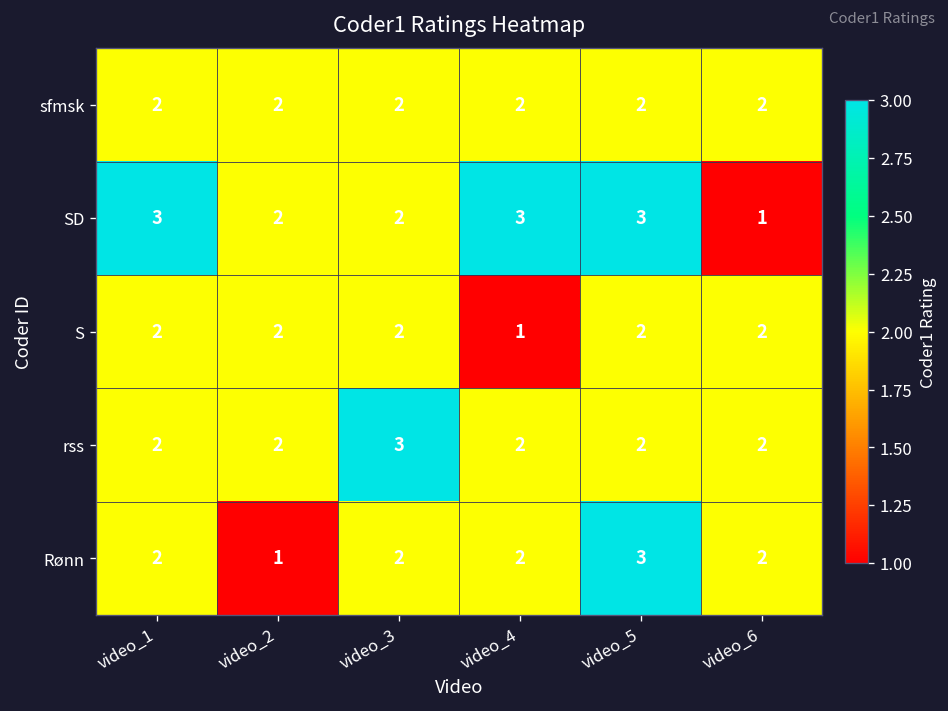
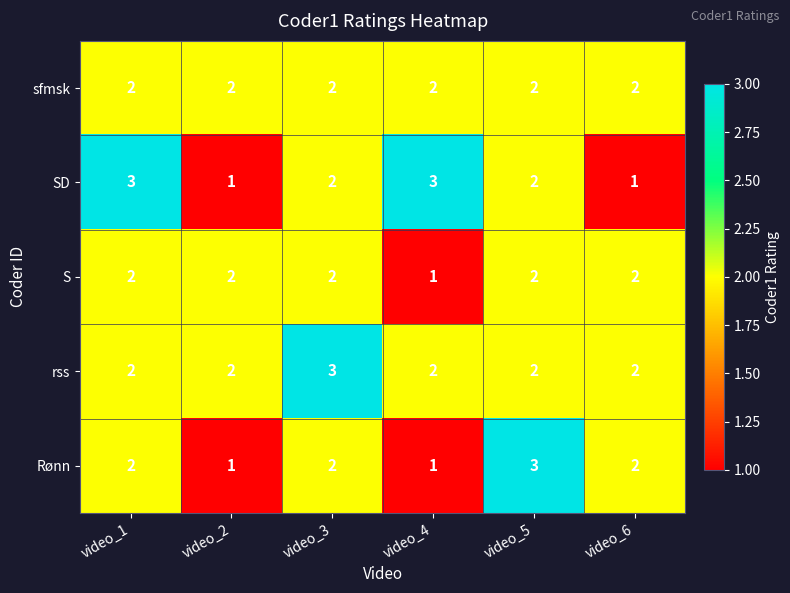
  {
    "sfmsk": {
      "video_1": 2,
      "video_2": 2,
      "video_3": 2,
      "video_4": 2,
      "video_5": 2,
      "video_6": 2
    },
    "SD": {
      "video_1": 3,
-     "video_2": 2,
+     "video_2": 1,
      "video_3": 2,
      "video_4": 3,
-     "video_5": 3,
+     "video_5": 2,
      "video_6": 1
    },
    "S": {
      "video_1": 2,
      "video_2": 2,
      "video_3": 2,
      "video_4": 1,
      "video_5": 2,
      "video_6": 2
    },
    "rss": {
      "video_1": 2,
      "video_2": 2,
      "video_3": 3,
      "video_4": 2,
      "video_5": 2,
      "video_6": 2
    },
    "Rønn": {
      "video_1": 2,
      "video_2": 1,
      "video_3": 2,
-     "video_4": 2,
+     "video_4": 1,
      "video_5": 3,
      "video_6": 2
    }
  }
